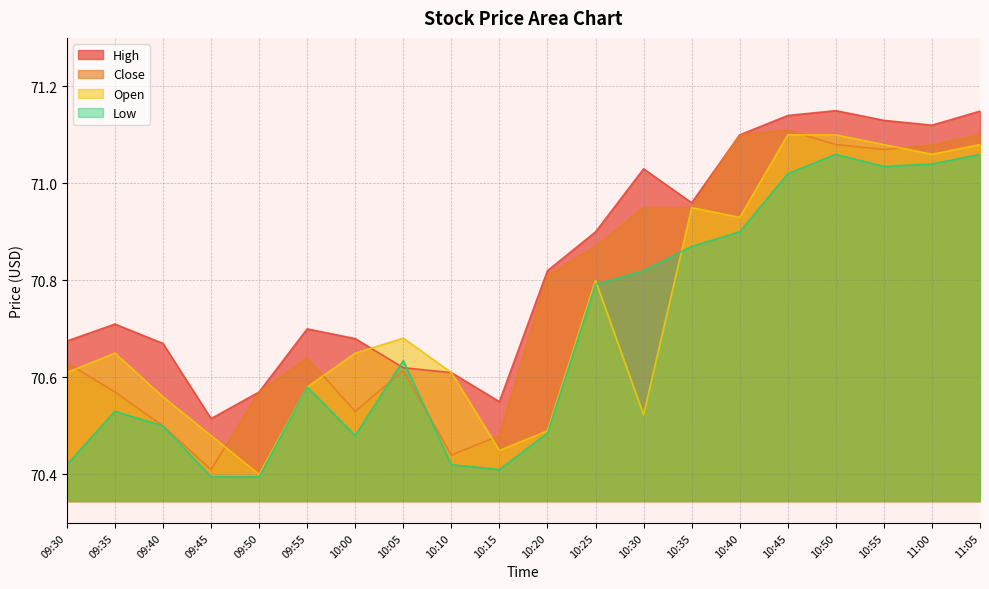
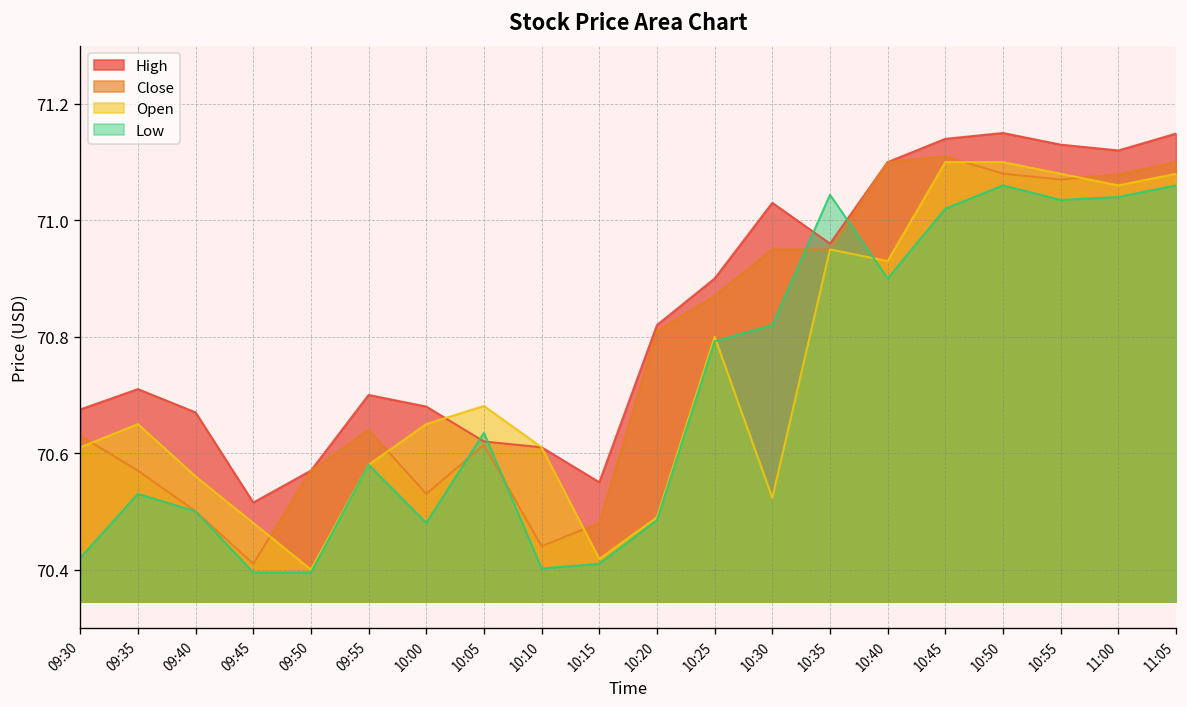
  {
    "Open": {
      "09:30": 70.61,
      "09:35": 70.65,
      "09:40": 70.56,
      "09:45": 70.48,
      "10:00": 70.65,
      "10:05": 70.68,
-     "10:15": 70.45,
+     "10:15": 70.42,
      "10:25": 70.80,
      "10:30": 70.52,
      "10:40": 70.93,
      "10:45": 71.10,
      "10:50": 71.10,
      "10:55": 71.08,
      "11:00": 71.06,
      "11:05": 71.08
    },
    "Low": {
      "09:30": 70.42,
      "09:35": 70.53,
      "09:45": 70.39,
      "10:00": 70.48,
      "10:05": 70.63,
-     "10:10": 70.42,
+     "10:10": 70.40,
      "10:15": 70.41,
      "10:25": 70.79,
      "10:30": 70.82,
-     "10:35": 70.87,
+     "10:35": 71.04,
      "10:40": 70.90,
      "10:45": 71.02,
      "10:50": 71.06,
      "10:55": 71.04,
      "11:00": 71.04,
      "11:05": 71.06
    }
  }
